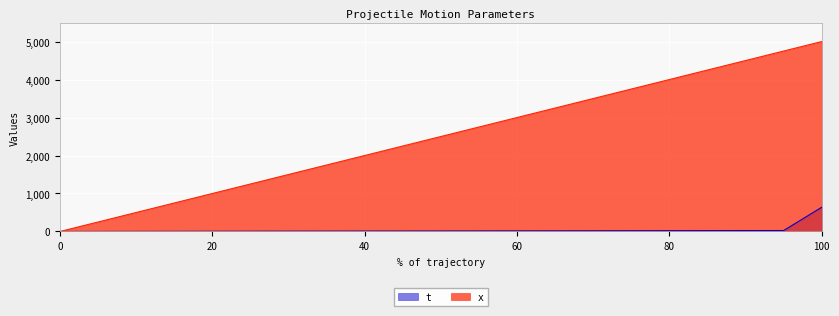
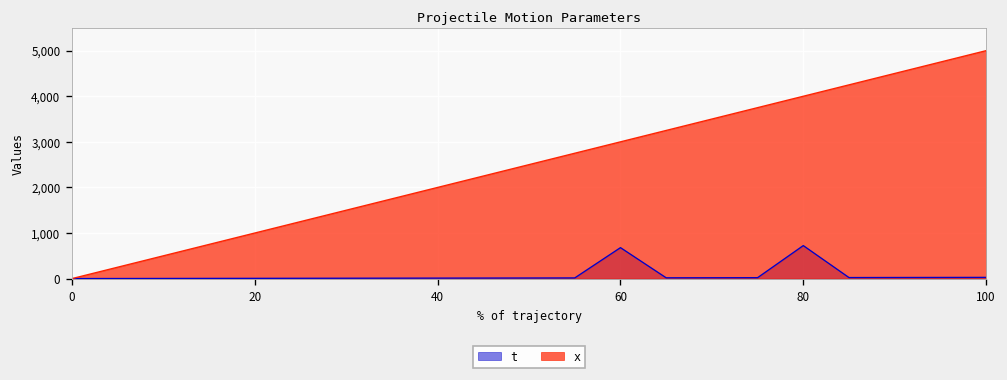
  {
    "t": {
      "20": "0",
      "40": "0",
-     "60": "0",
-     "80": "0",
-     "100": "600"
+     "60": "700",
+     "80": "700",
+     "100": "0"
    },
    "x": {
      "20": "1,000",
      "40": "2,000",
      "60": "3,000",
      "80": "4,000",
      "100": "5,000"
    }
  }
